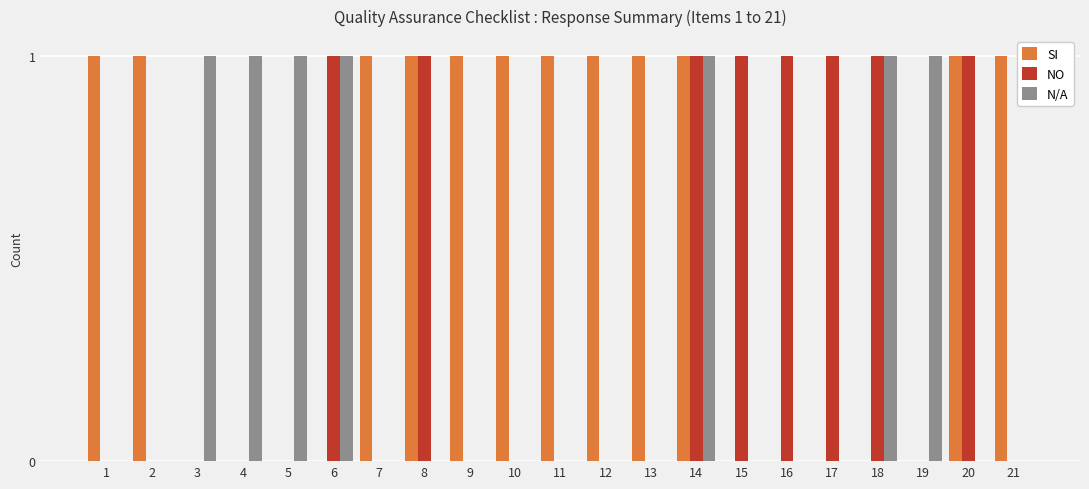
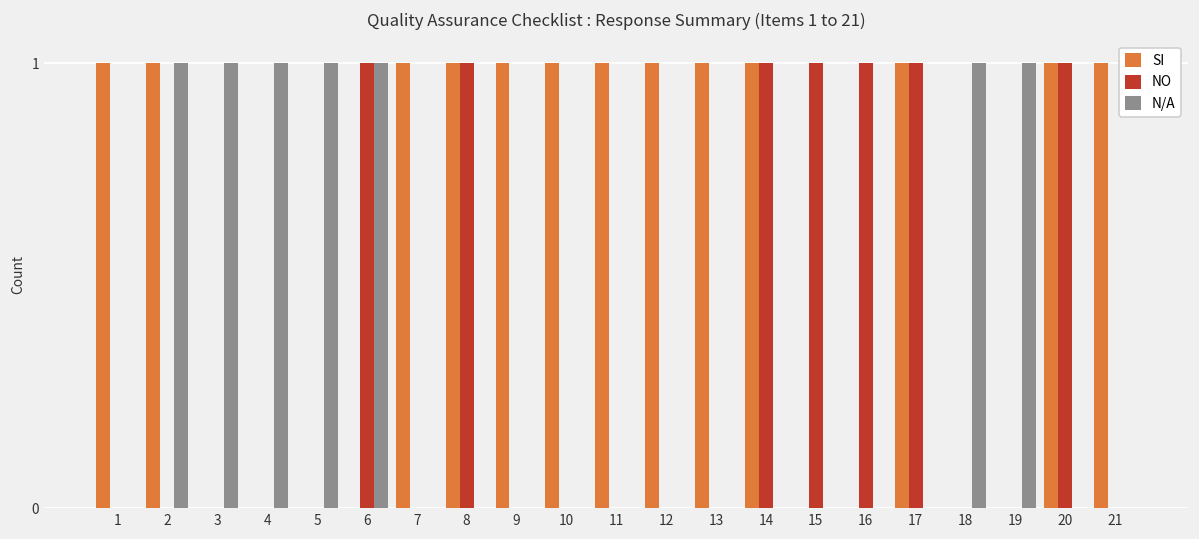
  {
    "SI": {
      "1": 1,
      "2": 1,
      "3": 0,
      "4": 0,
      "5": 0,
      "6": 0,
      "7": 1,
      "8": 1,
      "9": 1,
      "10": 1,
      "11": 1,
      "12": 1,
      "13": 1,
      "14": 1,
      "15": 0,
      "16": 0,
-     "17": 0,
+     "17": 1,
      "18": 0,
      "19": 0,
      "20": 1,
      "21": 1
    },
    "NO": {
      "1": 0,
      "2": 0,
      "3": 0,
      "4": 0,
      "5": 0,
      "6": 1,
      "7": 0,
      "8": 1,
      "9": 0,
      "10": 0,
      "11": 0,
      "12": 0,
      "13": 0,
      "14": 1,
      "15": 1,
      "16": 1,
      "17": 1,
-     "18": 1,
+     "18": 0,
      "19": 0,
      "20": 1,
      "21": 0
    },
    "N/A": {
      "1": 0,
-     "2": 0,
+     "2": 1,
      "3": 1,
      "4": 1,
      "5": 1,
      "6": 1,
      "7": 0,
      "8": 0,
      "9": 0,
      "10": 0,
      "11": 0,
      "12": 0,
      "13": 0,
-     "14": 1,
+     "14": 0,
      "15": 0,
      "16": 0,
      "17": 0,
      "18": 1,
      "19": 1,
      "20": 0,
      "21": 0
    }
  }
